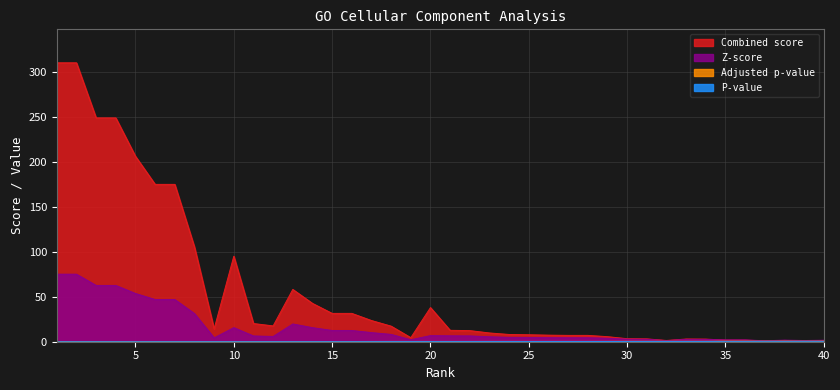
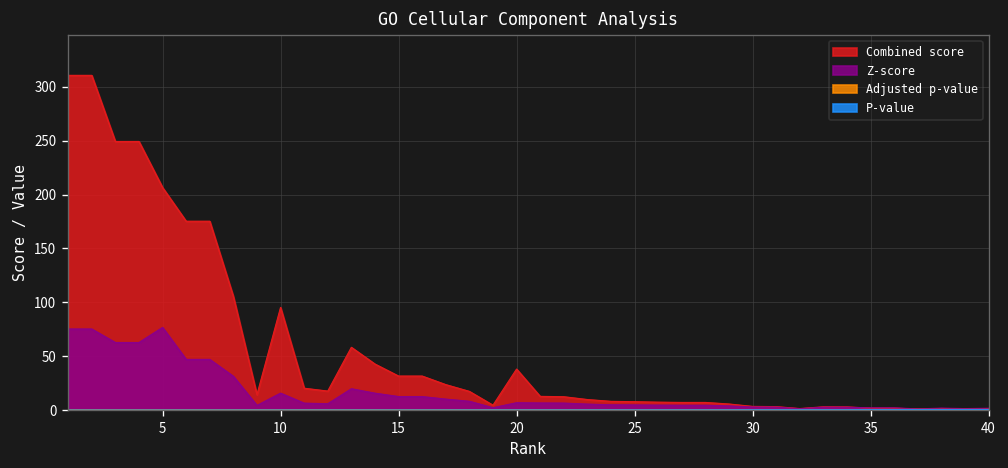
  {
    "Combined score": {
      "5": 210,
      "10": 100,
      "15": 30,
      "20": 40,
      "25": 10
    },
    "Z-score": {
-     "5": 50,
+     "5": 80,
      "10": 20,
      "15": 10,
      "20": 10,
      "25": 0
    }
  }
